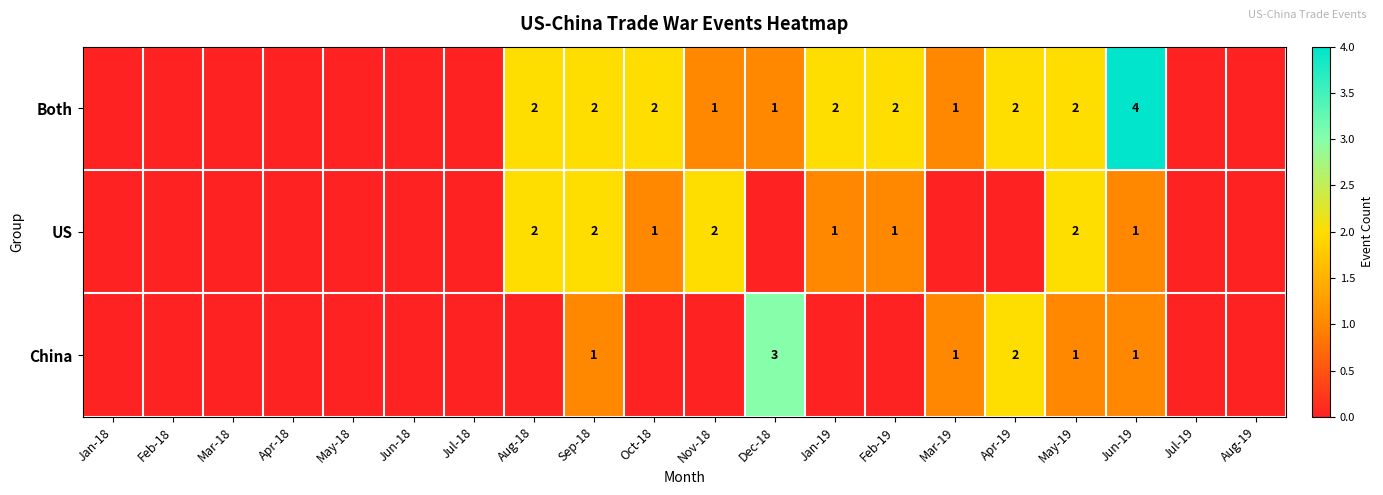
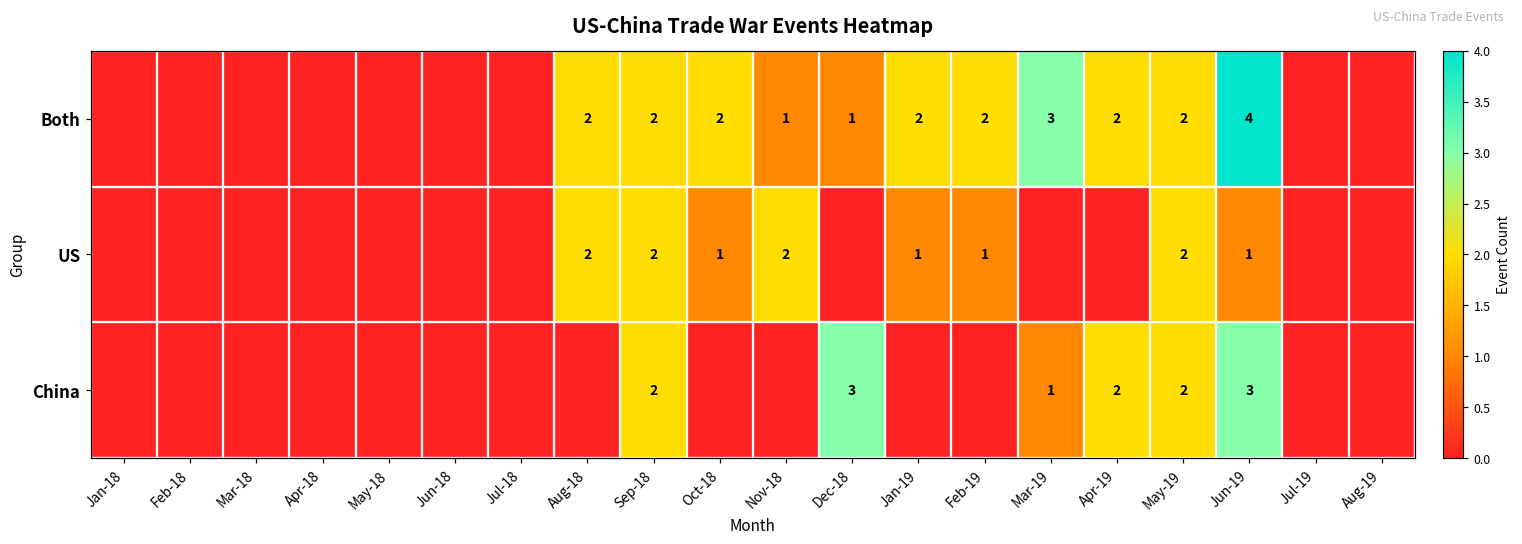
  {
    "Both": {
      "Aug-18": 2,
      "Sep-18": 2,
      "Oct-18": 2,
      "Nov-18": 1,
      "Dec-18": 1,
      "Jan-19": 2,
      "Feb-19": 2,
-     "Mar-19": 1,
+     "Mar-19": 3,
      "Apr-19": 2,
      "May-19": 2,
      "Jun-19": 4
    },
    "US": {
      "Aug-18": 2,
      "Sep-18": 2,
      "Oct-18": 1,
      "Nov-18": 2,
      "Jan-19": 1,
      "Feb-19": 1,
      "May-19": 2,
      "Jun-19": 1
    },
    "China": {
-     "Sep-18": 1,
+     "Sep-18": 2,
      "Dec-18": 3,
      "Mar-19": 1,
      "Apr-19": 2,
-     "May-19": 1,
-     "Jun-19": 1
+     "May-19": 2,
+     "Jun-19": 3
    }
  }
